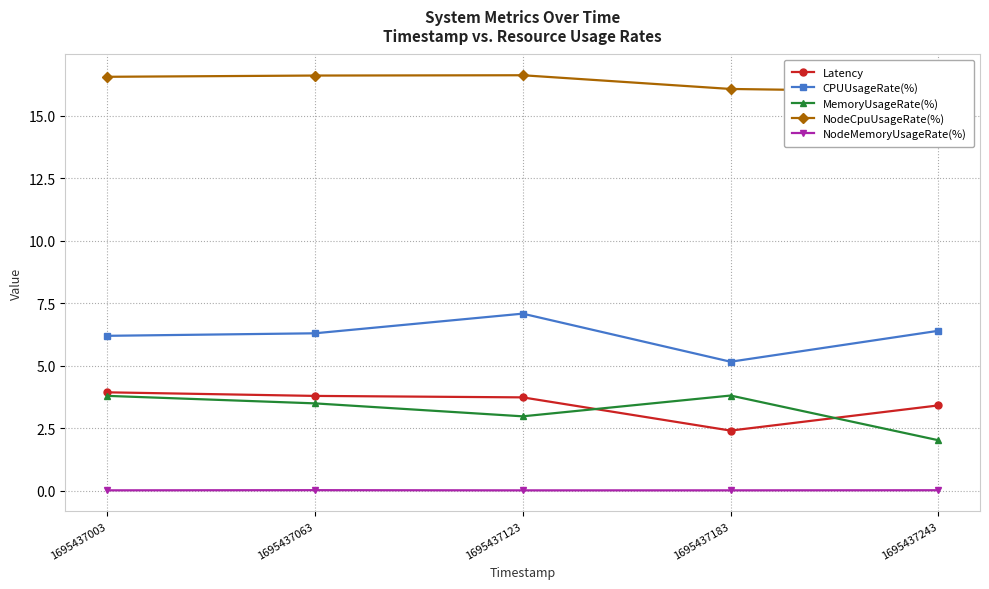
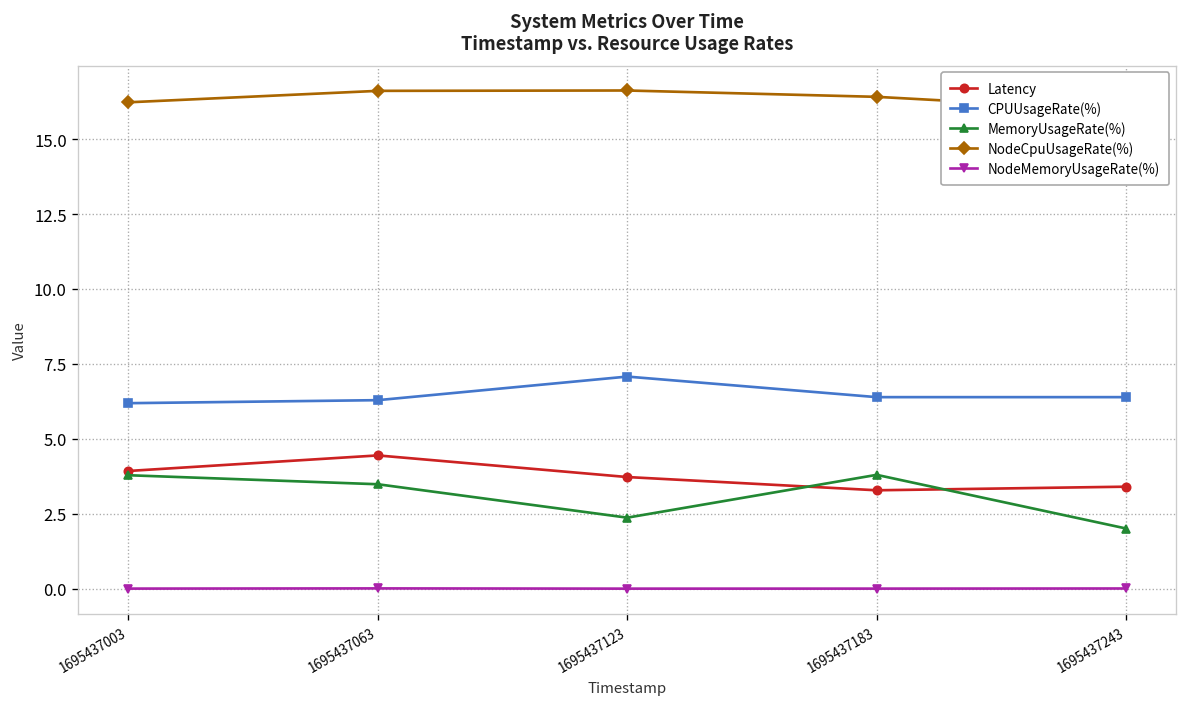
  {
    "Latency": {
      "1695437003": 3.9,
-     "1695437063": 3.8,
+     "1695437063": 4.5,
      "1695437123": 3.7,
-     "1695437183": 2.4,
+     "1695437183": 3.3,
      "1695437243": 3.4
    },
    "CPUUsageRate(%)": {
      "1695437003": 6.2,
      "1695437063": 6.3,
      "1695437123": 7.1,
-     "1695437183": 5.2,
+     "1695437183": 6.4,
      "1695437243": 6.4
    },
    "MemoryUsageRate(%)": {
      "1695437003": 3.8,
      "1695437063": 3.5,
-     "1695437123": 3.0,
+     "1695437123": 2.4,
      "1695437183": 3.8,
      "1695437243": 2.0
    },
    "NodeCpuUsageRate(%)": {
-     "1695437003": 16.6,
+     "1695437003": 16.2,
      "1695437063": 16.6,
      "1695437123": 16.6,
-     "1695437183": 16.1
+     "1695437183": 16.4
    },
    "NodeMemoryUsageRate(%)": {
      "1695437003": 0.0,
      "1695437063": 0.0,
      "1695437123": 0.0,
      "1695437183": 0.0,
      "1695437243": 0.0
    }
  }
